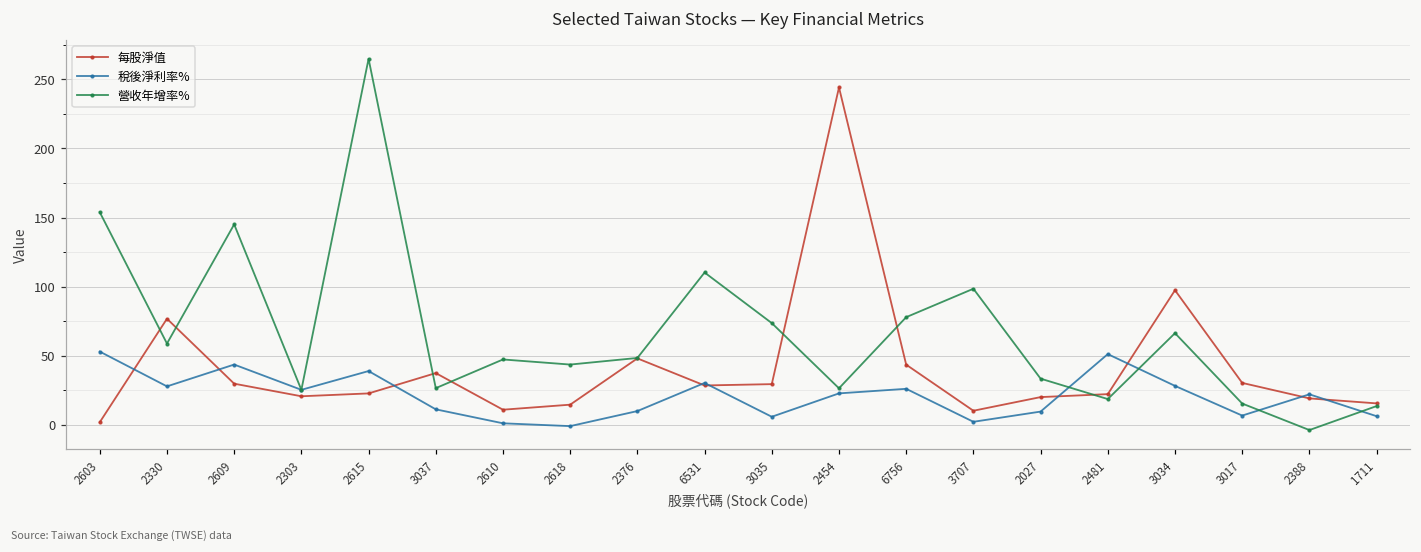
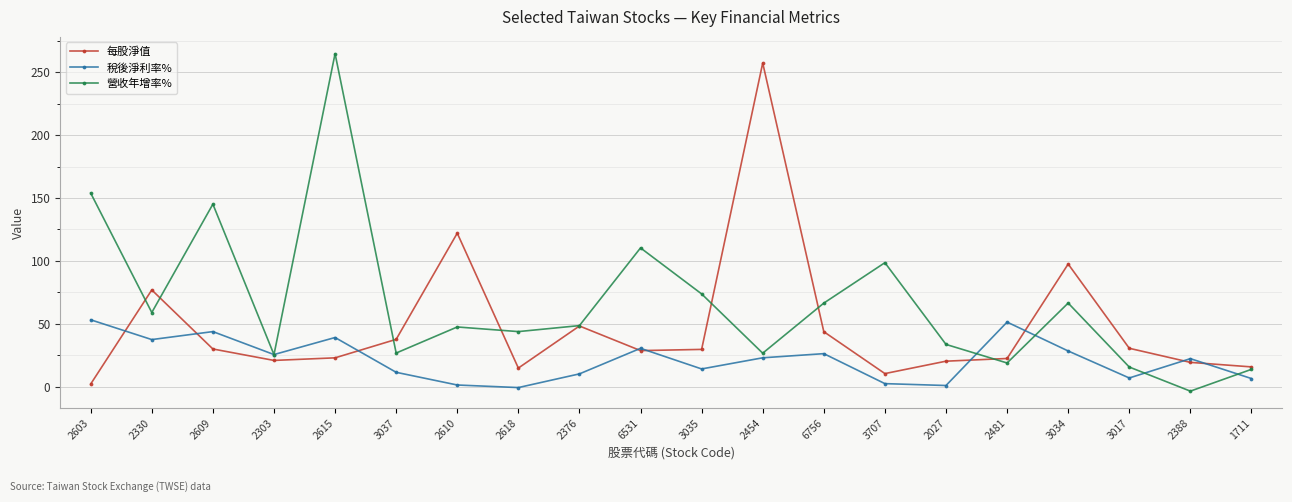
  {
    "每股淨值": {
      "2603": 2,
      "2330": 77,
      "2609": 30,
      "2303": 21,
      "2615": 23,
      "3037": 38,
-     "2610": 11,
+     "2610": 122,
      "2618": 15,
      "3035": 30,
-     "2454": 244,
+     "2454": 257,
      "6756": 44,
      "3707": 10,
      "2027": 20,
      "2481": 22,
      "3034": 97,
      "3017": 30,
      "2388": 19
    },
    "稅後淨利率%": {
      "2603": 53,
-     "2330": 28,
+     "2330": 37,
      "2609": 44,
      "2615": 39,
      "3037": 11,
      "2610": 1,
      "2618": -1,
      "2376": 10,
-     "3035": 6,
+     "3035": 14,
      "2454": 23,
      "6756": 26,
      "3707": 2,
-     "2027": 10,
+     "2027": 1,
      "2481": 51,
      "3034": 28,
      "3017": 7,
      "2388": 22,
      "1711": 6
    },
    "營收年增率%": {
      "2603": 154,
      "2330": 59,
      "2609": 145,
      "2615": 265,
      "3037": 27,
      "2610": 47,
      "2618": 44,
      "6531": 110,
      "3035": 74,
      "2454": 27,
-     "6756": 78,
+     "6756": 66,
      "3707": 99,
      "2027": 33,
      "2481": 19,
      "3034": 66,
      "3017": 15,
      "2388": -4
    }
  }
